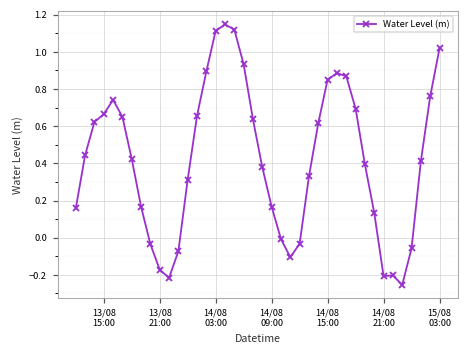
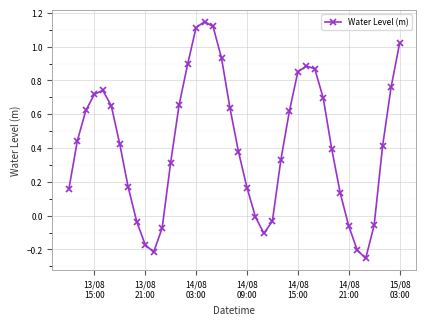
  {
-   "13/08 15:00": 0.66,
+   "13/08 15:00": 0.72,
    "13/08 21:00": -0.17,
    "14/08 03:00": 1.11,
    "14/08 09:00": 0.17,
    "14/08 15:00": 0.85,
-   "14/08 21:00": -0.21,
+   "14/08 21:00": -0.06,
    "15/08 03:00": 1.02
  }
